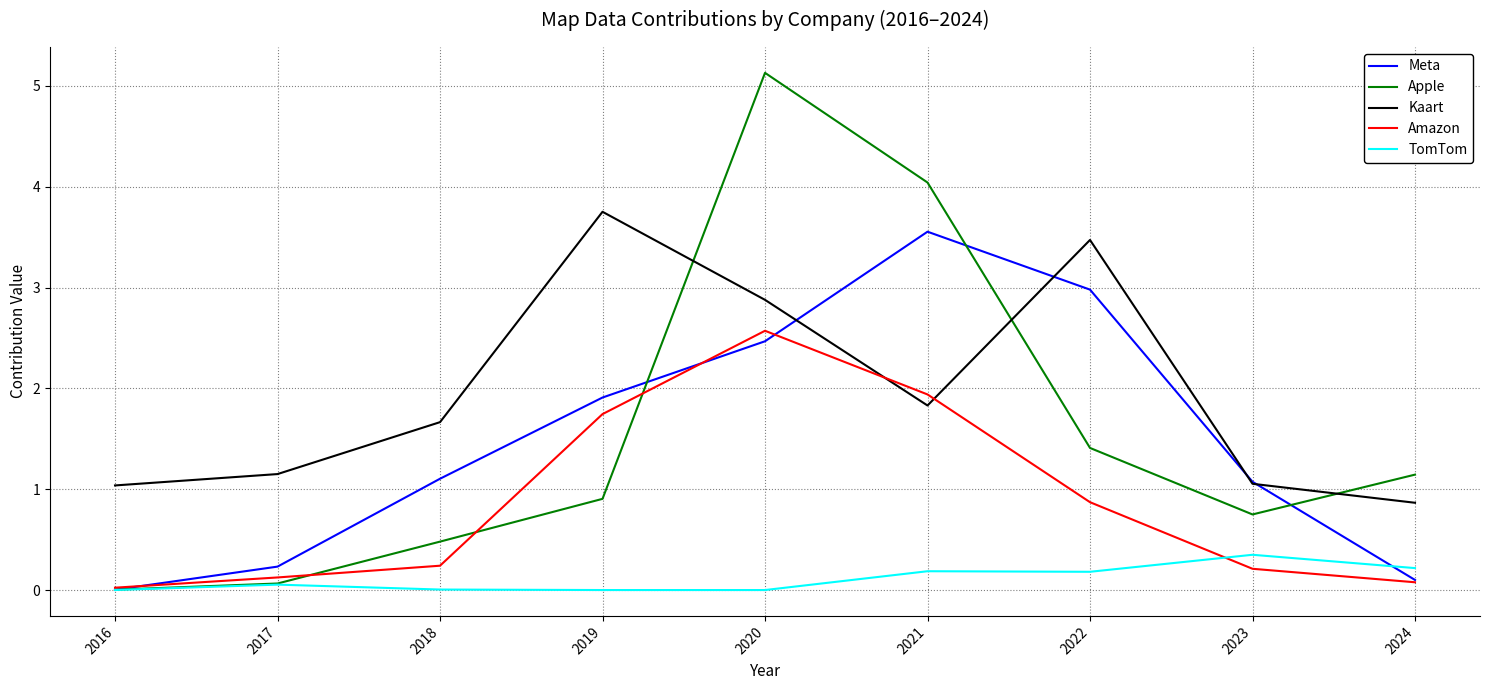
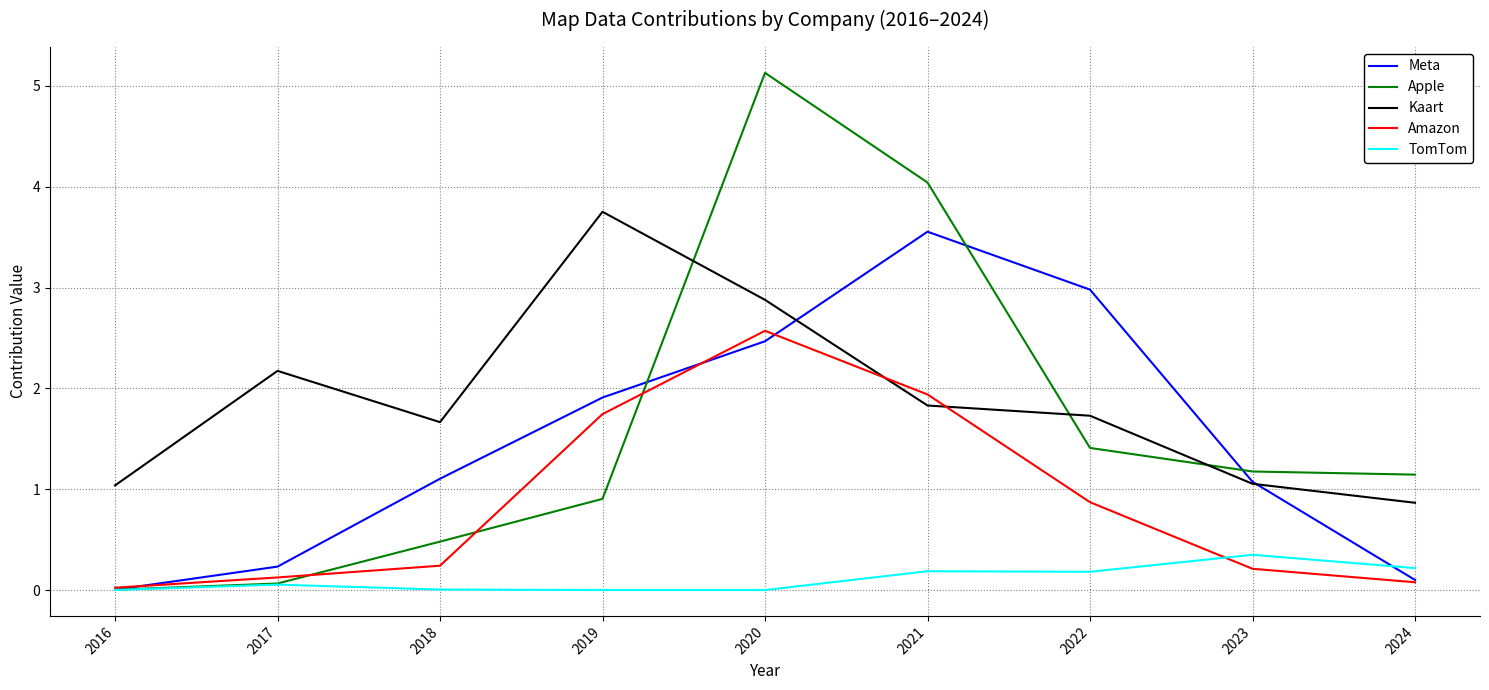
  {
    "Meta": {
      "2017": 0.23,
      "2018": 1.10,
      "2019": 1.91,
      "2020": 2.47,
      "2021": 3.55,
      "2022": 2.98
    },
    "Apple": {
      "2018": 0.48,
      "2019": 0.90,
      "2020": 5.13,
      "2021": 4.04,
      "2022": 1.41,
-     "2023": 0.75,
+     "2023": 1.18,
      "2024": 1.14
    },
    "Kaart": {
      "2016": 1.04,
-     "2017": 1.15,
+     "2017": 2.17,
      "2018": 1.67,
      "2019": 3.75,
      "2020": 2.88,
      "2021": 1.83,
-     "2022": 3.47,
+     "2022": 1.73,
      "2024": 0.87
    },
    "Amazon": {
      "2017": 0.12,
      "2018": 0.24,
      "2019": 1.75,
      "2020": 2.57,
      "2021": 1.94,
      "2022": 0.87,
      "2023": 0.21
    },
    "TomTom": {
      "2018": 0.00,
      "2019": 0.00,
      "2020": 0.00,
      "2021": 0.19,
      "2022": 0.18,
      "2023": 0.35,
      "2024": 0.22
    }
  }
